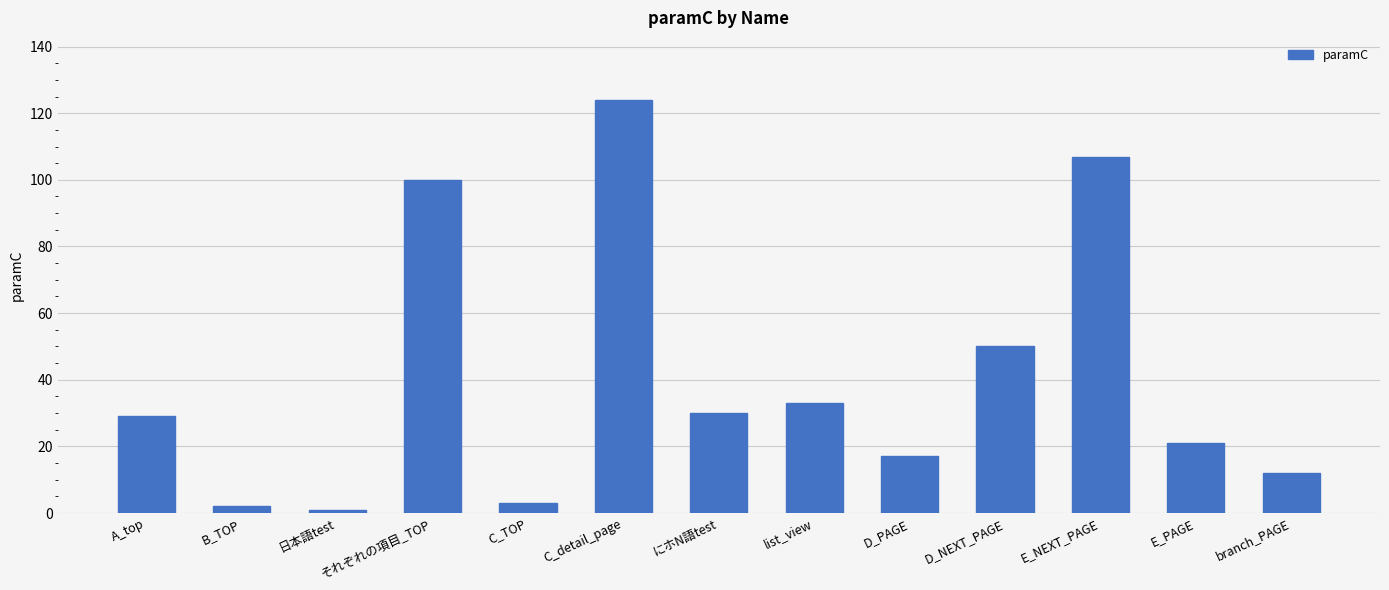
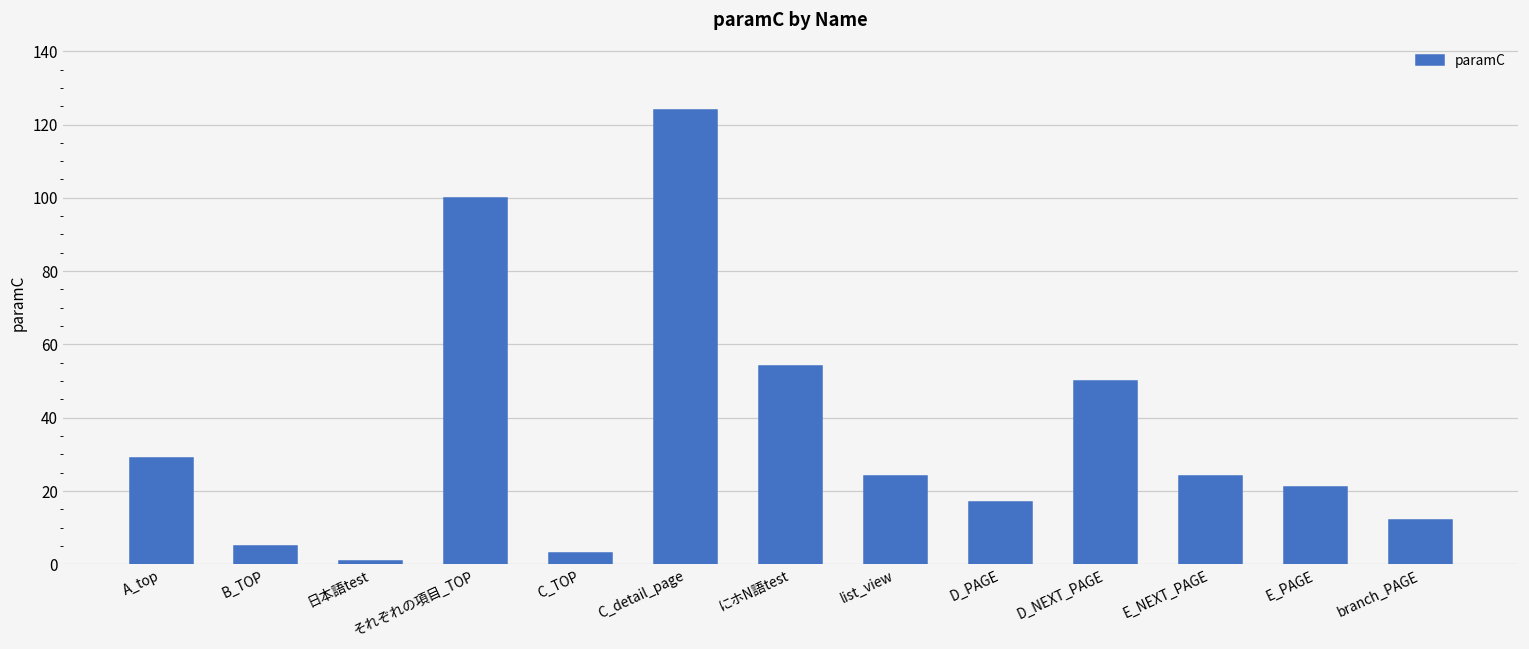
  {
    "A_top": 29,
-   "B_TOP": 2,
+   "B_TOP": 5,
    "日本語test": 1,
    "それぞれの項目_TOP": 100,
    "C_TOP": 3,
    "C_detail_page": 124,
-   "にホN語test": 30,
-   "list_view": 33,
+   "にホN語test": 54,
+   "list_view": 24,
    "D_PAGE": 17,
    "D_NEXT_PAGE": 50,
-   "E_NEXT_PAGE": 107,
+   "E_NEXT_PAGE": 24,
    "E_PAGE": 21,
    "branch_PAGE": 12
  }
